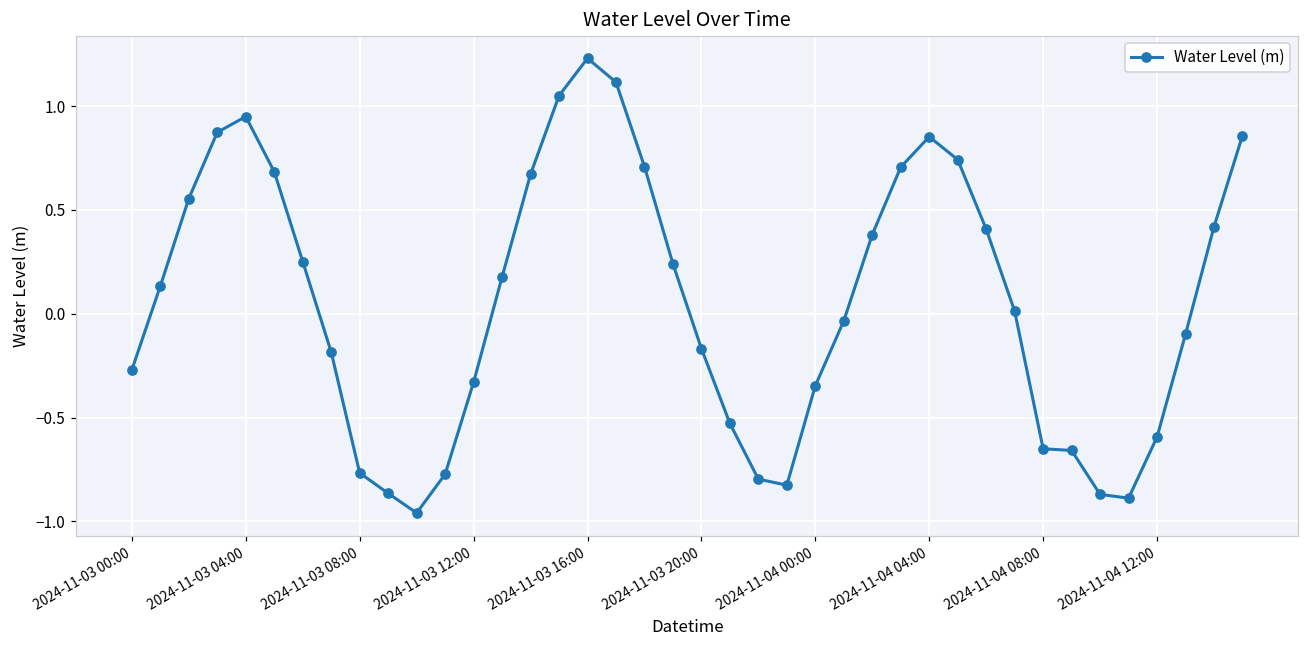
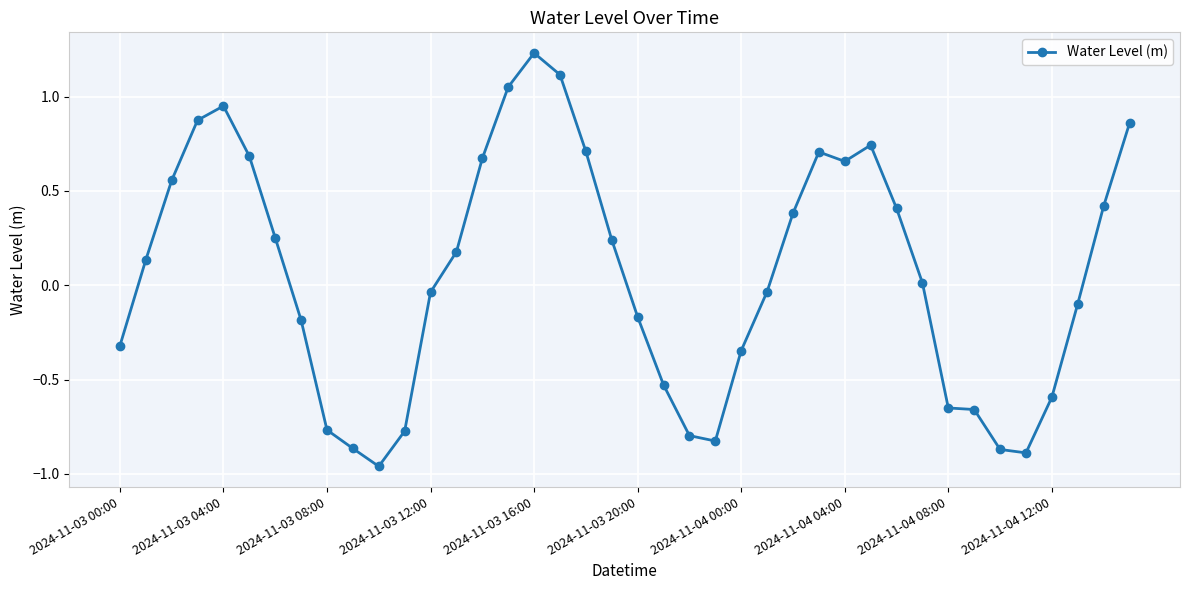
  {
-   "2024-11-03 00:00": -0.27,
+   "2024-11-03 00:00": -0.32,
    "2024-11-03 04:00": 0.95,
    "2024-11-03 08:00": -0.77,
-   "2024-11-03 12:00": -0.33,
+   "2024-11-03 12:00": -0.04,
    "2024-11-03 16:00": 1.23,
    "2024-11-03 20:00": -0.17,
    "2024-11-04 00:00": -0.35,
-   "2024-11-04 04:00": 0.85,
+   "2024-11-04 04:00": 0.66,
    "2024-11-04 08:00": -0.65,
    "2024-11-04 12:00": -0.59
  }
